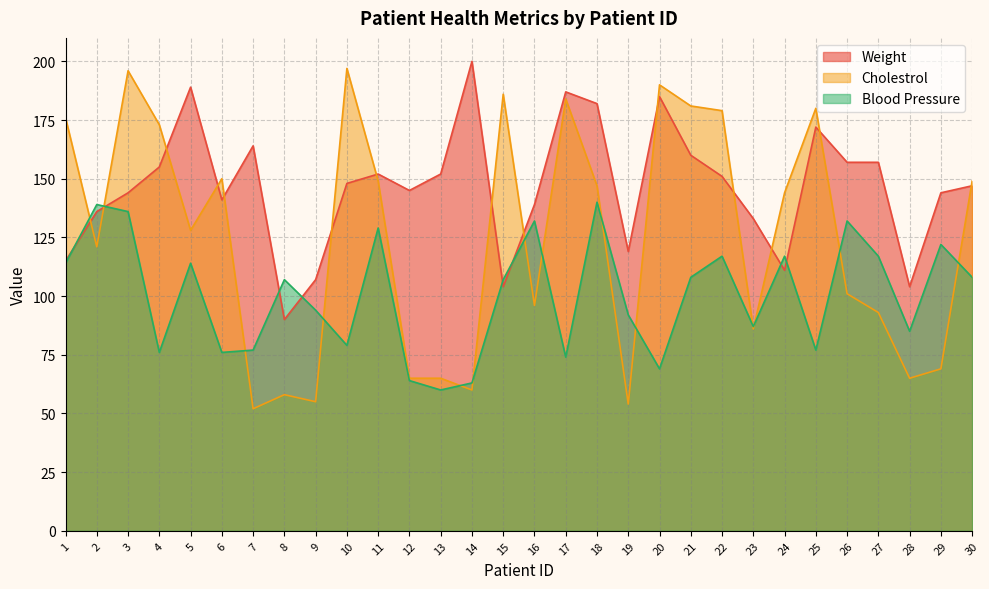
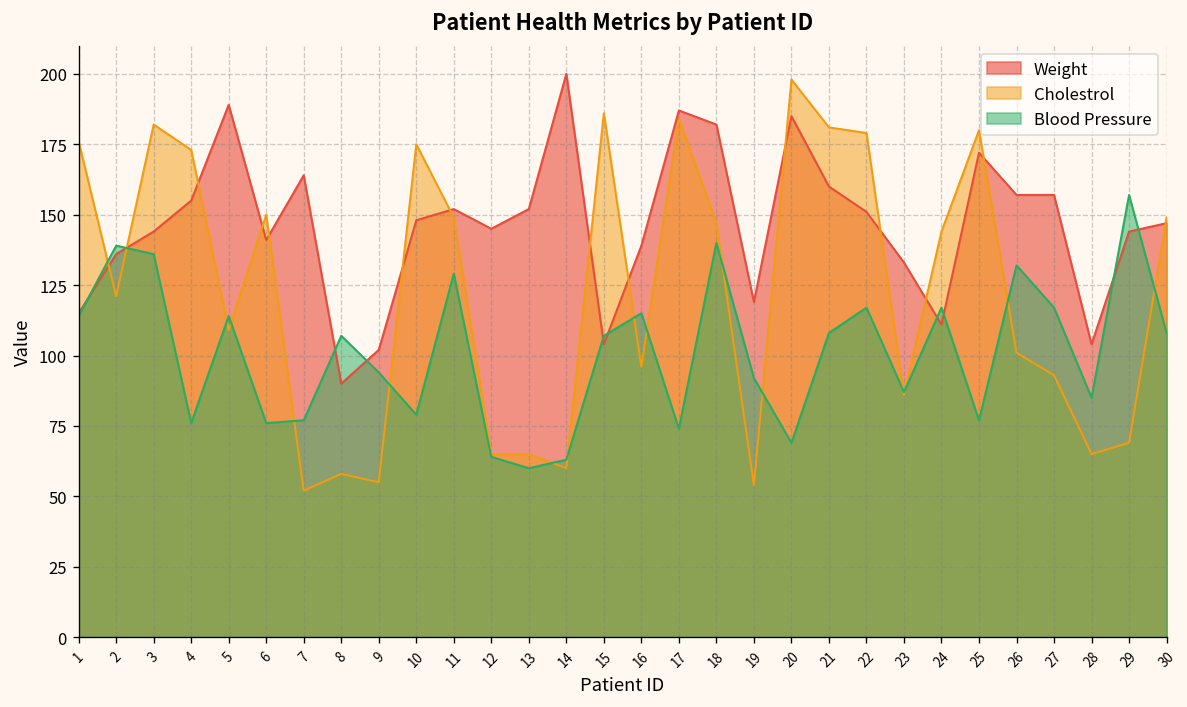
  {
    "Weight": {
      "2": 136,
      "3": 144,
      "4": 155,
      "5": 189,
      "6": 141,
      "7": 164,
      "8": 90,
-     "9": 107,
+     "9": 102,
      "10": 148,
      "11": 152,
      "12": 145,
      "13": 152,
      "14": 200,
      "15": 104,
      "16": 139,
      "17": 187,
      "18": 182,
      "19": 119,
      "20": 185,
      "21": 160,
      "22": 151,
      "23": 133,
      "24": 111,
      "25": 172,
      "26": 157,
      "27": 157,
      "28": 104,
      "29": 144,
      "30": 147
    },
    "Cholestrol": {
      "1": 176,
      "2": 121,
-     "3": 196,
+     "3": 182,
      "4": 173,
-     "5": 128,
+     "5": 109,
      "6": 150,
      "7": 52,
      "8": 58,
      "9": 55,
-     "10": 197,
+     "10": 175,
      "11": 149,
      "13": 65,
      "14": 60,
      "15": 186,
      "16": 96,
      "17": 184,
      "18": 147,
      "19": 54,
-     "20": 190,
+     "20": 198,
      "21": 181,
      "22": 179,
      "24": 144,
      "25": 180,
      "26": 101,
      "27": 93,
      "28": 65,
      "29": 69,
      "30": 149
    },
    "Blood Pressure": {
      "2": 139,
      "3": 136,
      "4": 76,
      "5": 114,
      "6": 76,
      "7": 77,
      "8": 107,
      "9": 94,
      "10": 79,
      "11": 129,
      "13": 60,
      "14": 63,
      "15": 107,
-     "16": 132,
+     "16": 115,
      "17": 74,
      "18": 140,
      "19": 92,
      "20": 69,
      "21": 108,
      "22": 117,
      "24": 117,
      "25": 77,
      "26": 132,
      "27": 117,
      "28": 85,
-     "29": 122,
+     "29": 157,
      "30": 108
    }
  }
